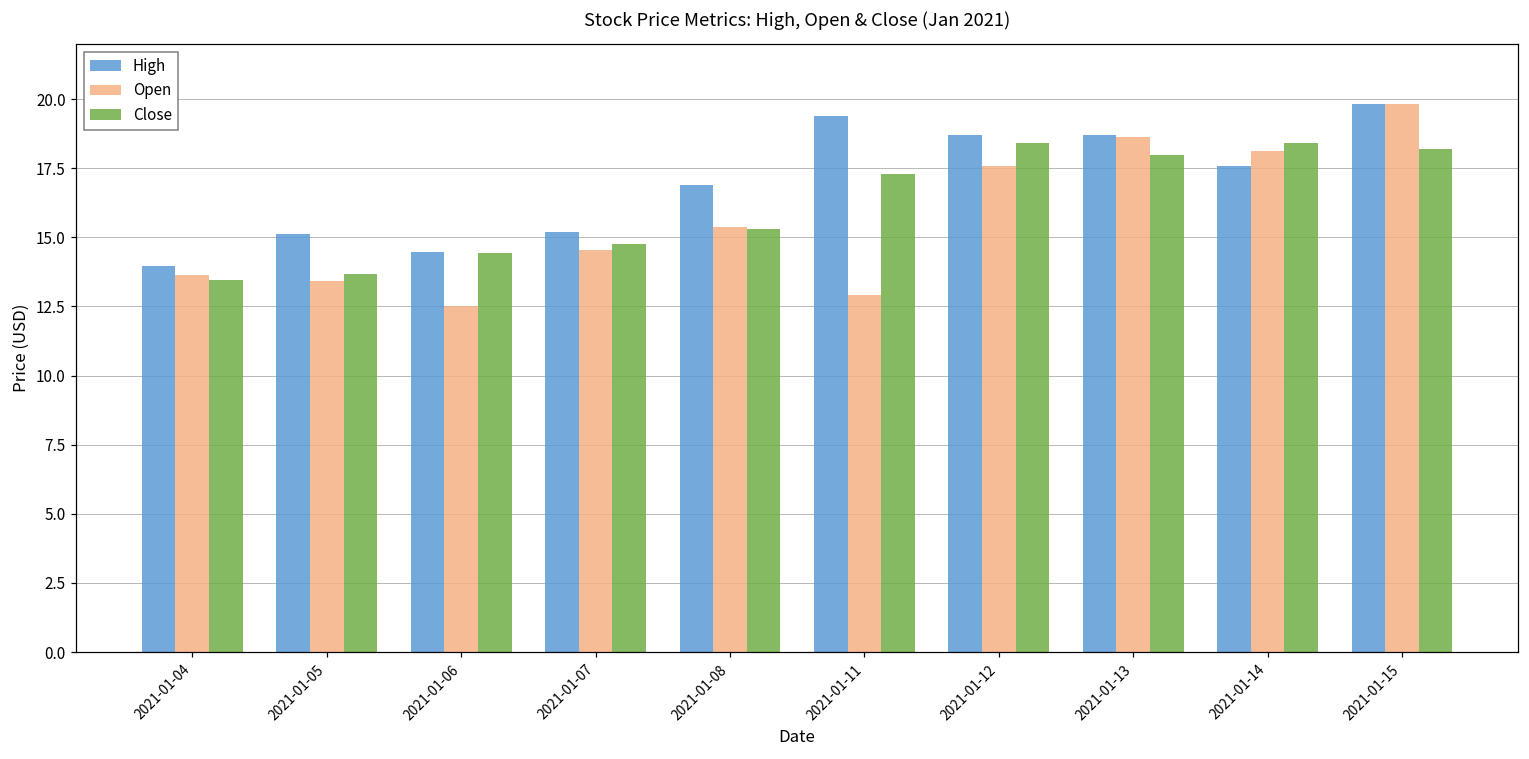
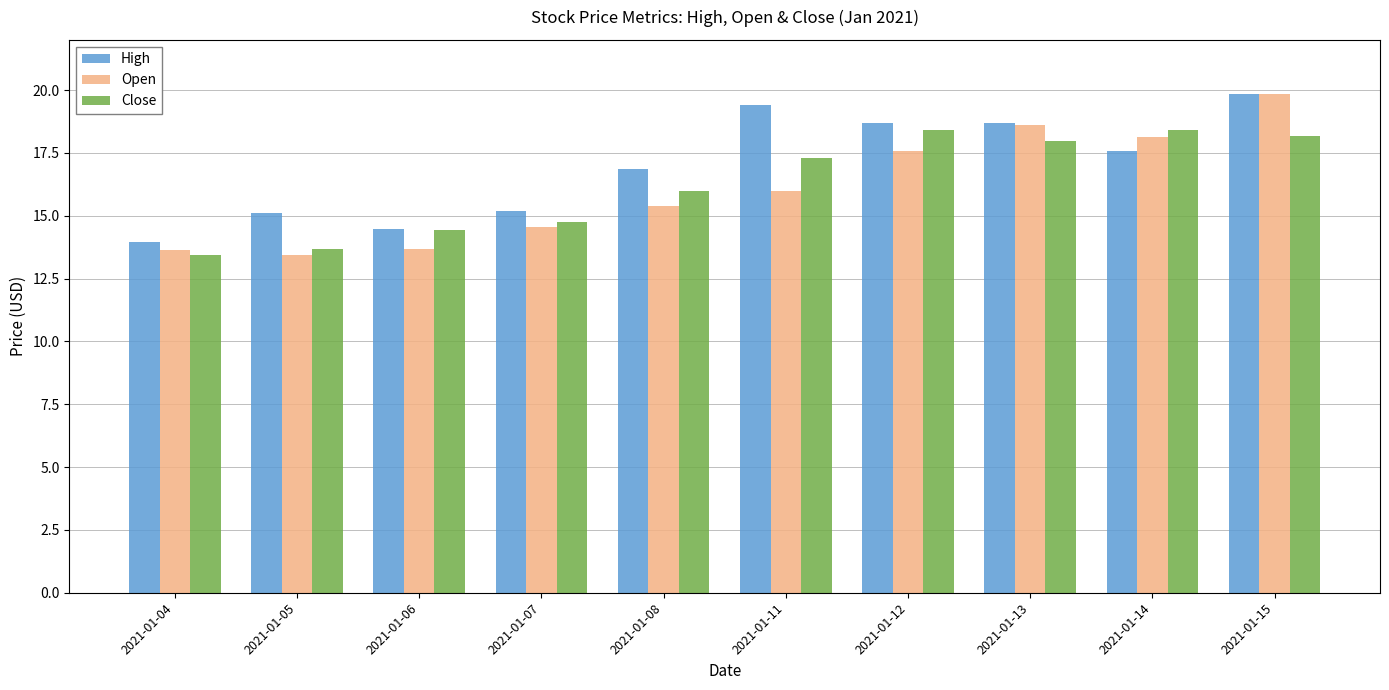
  {
    "High": {
      "2021-01-04": 13.9,
      "2021-01-05": 15.1,
      "2021-01-06": 14.5,
      "2021-01-07": 15.2,
      "2021-01-08": 16.9,
      "2021-01-11": 19.4,
      "2021-01-12": 18.7,
      "2021-01-13": 18.7,
      "2021-01-14": 17.6,
      "2021-01-15": 19.8
    },
    "Open": {
      "2021-01-04": 13.6,
      "2021-01-05": 13.4,
-     "2021-01-06": 12.5,
+     "2021-01-06": 13.7,
      "2021-01-07": 14.5,
      "2021-01-08": 15.4,
-     "2021-01-11": 12.9,
+     "2021-01-11": 16.0,
      "2021-01-12": 17.6,
      "2021-01-13": 18.6,
      "2021-01-14": 18.1,
      "2021-01-15": 19.8
    },
    "Close": {
      "2021-01-04": 13.4,
      "2021-01-05": 13.7,
      "2021-01-06": 14.4,
      "2021-01-07": 14.8,
-     "2021-01-08": 15.3,
+     "2021-01-08": 16.0,
      "2021-01-11": 17.3,
      "2021-01-12": 18.4,
      "2021-01-13": 18.0,
      "2021-01-14": 18.4,
      "2021-01-15": 18.2
    }
  }
